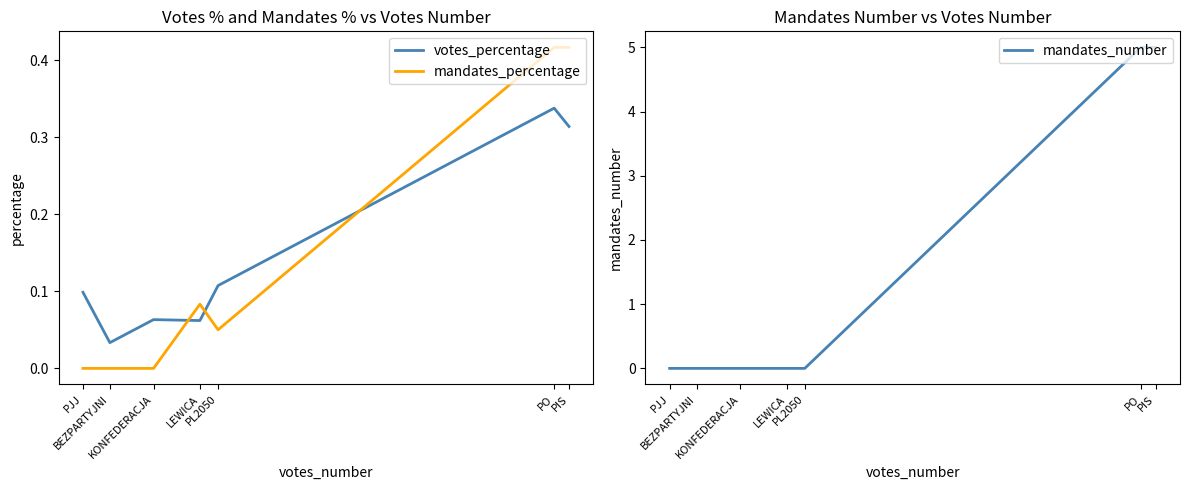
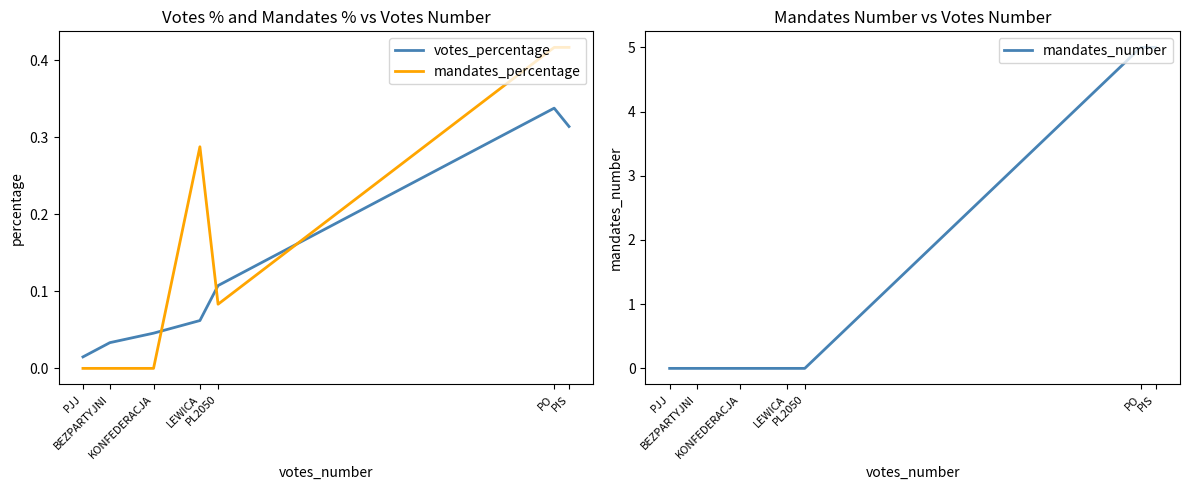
  {
    "Votes % and Mandates % vs Votes Number": {
      "votes_percentage": {
-       "PJJ": 0.10,
+       "PJJ": 0.01,
        "BEZPARTYJNI": 0.03,
-       "KONFEDERACJA": 0.06,
+       "KONFEDERACJA": 0.05,
        "LEWICA": 0.06,
        "PL2050": 0.11,
        "PO": 0.34,
        "PIS": 0.31
      },
      "mandates_percentage": {
        "PJJ": 0.00,
        "BEZPARTYJNI": 0.00,
        "KONFEDERACJA": 0.00,
-       "LEWICA": 0.08,
-       "PL2050": 0.05
+       "LEWICA": 0.29,
+       "PL2050": 0.08
      }
    },
    "Mandates Number vs Votes Number": {
      "PJJ": 0.0,
      "BEZPARTYJNI": 0.0,
      "KONFEDERACJA": 0.0,
      "LEWICA": 0.0,
      "PL2050": 0.0
    }
  }
